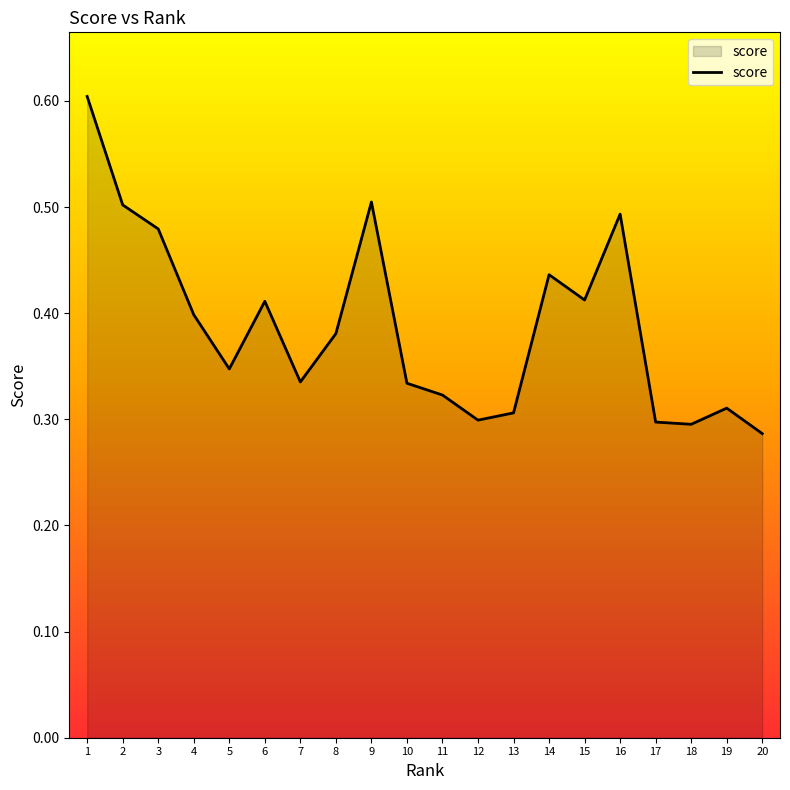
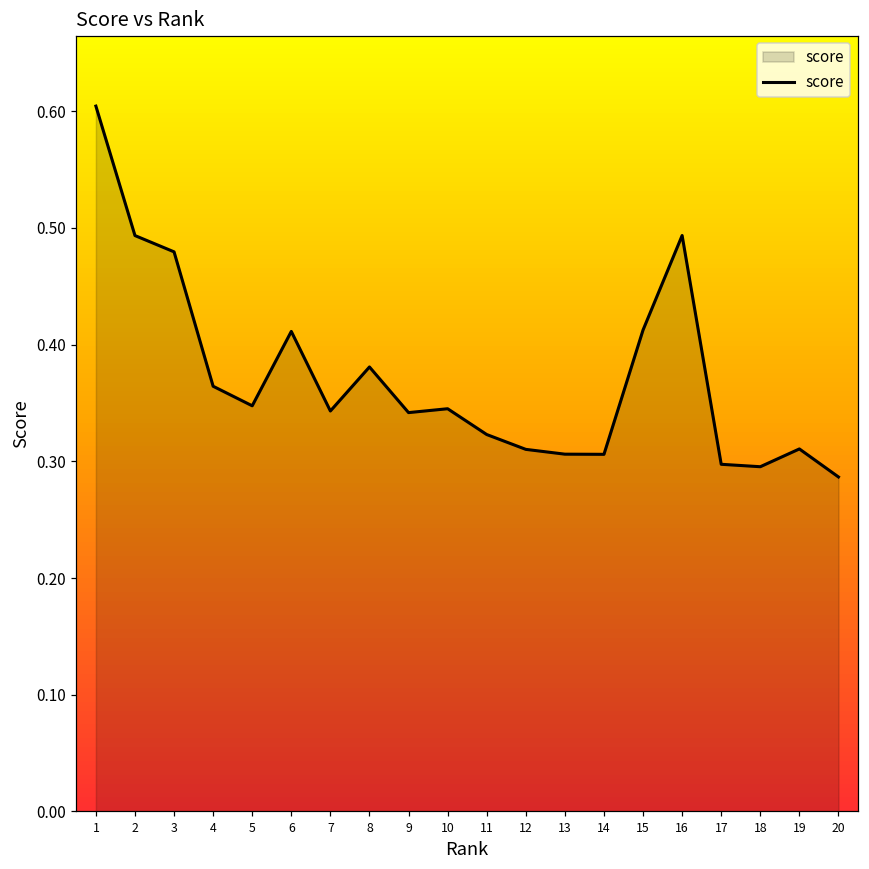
  {
    "1": 0.604,
-   "2": 0.502,
+   "2": 0.493,
    "3": 0.479,
-   "4": 0.399,
+   "4": 0.364,
    "5": 0.347,
    "6": 0.411,
-   "7": 0.335,
+   "7": 0.343,
    "8": 0.381,
-   "9": 0.505,
-   "10": 0.334,
+   "9": 0.342,
+   "10": 0.345,
    "11": 0.323,
-   "12": 0.299,
+   "12": 0.310,
    "13": 0.306,
-   "14": 0.436,
+   "14": 0.306,
    "15": 0.412,
    "16": 0.493,
    "17": 0.297,
    "18": 0.295,
    "19": 0.311,
    "20": 0.287
  }
